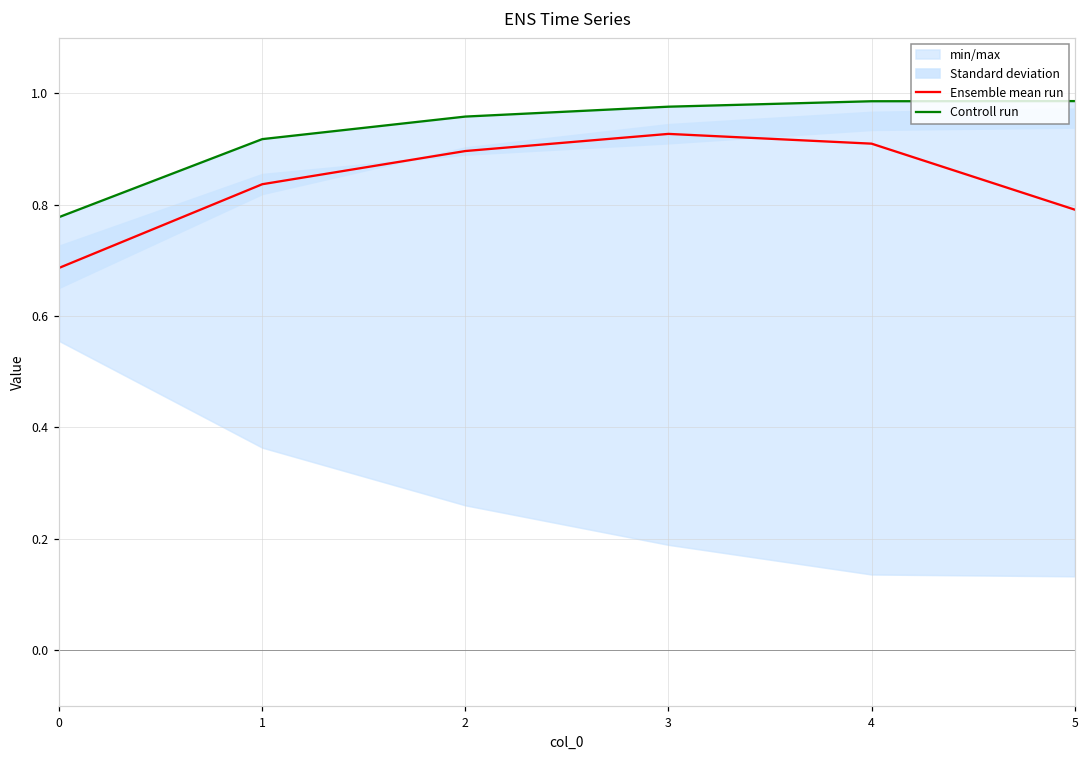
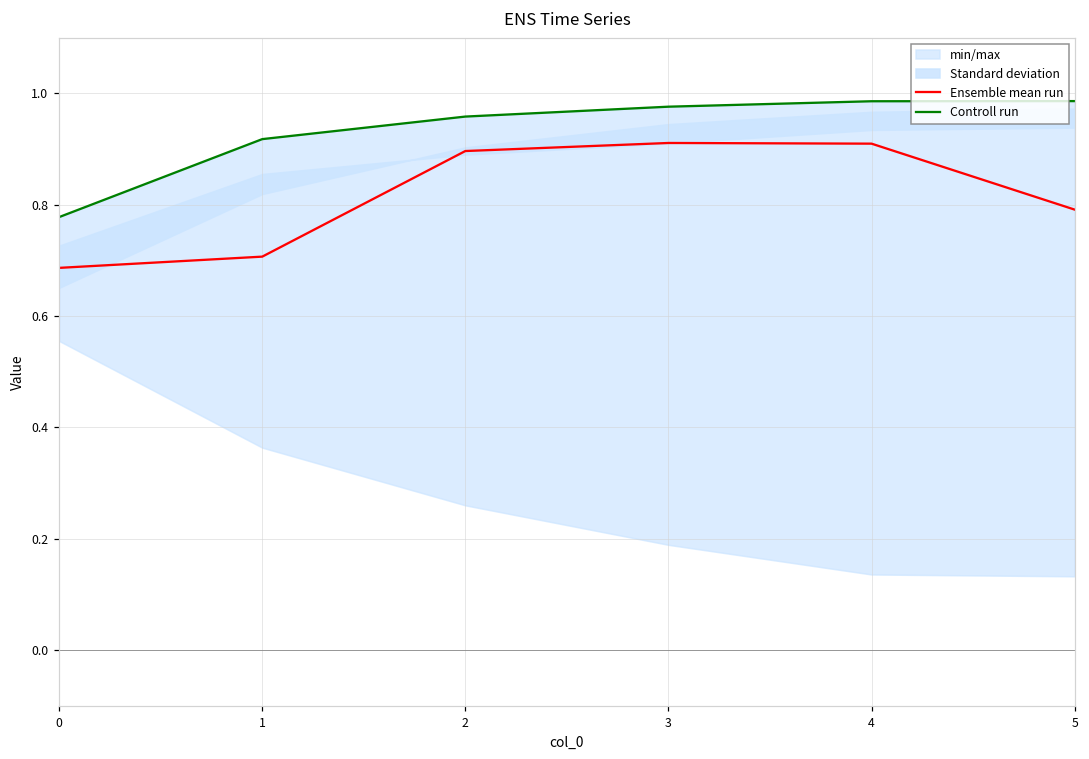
  {
    "Ensemble mean run": {
      "0": 0.69,
-     "1": 0.84,
+     "1": 0.71,
      "2": 0.90,
-     "3": 0.93,
+     "3": 0.91,
      "4": 0.91,
      "5": 0.79
    }
  }
